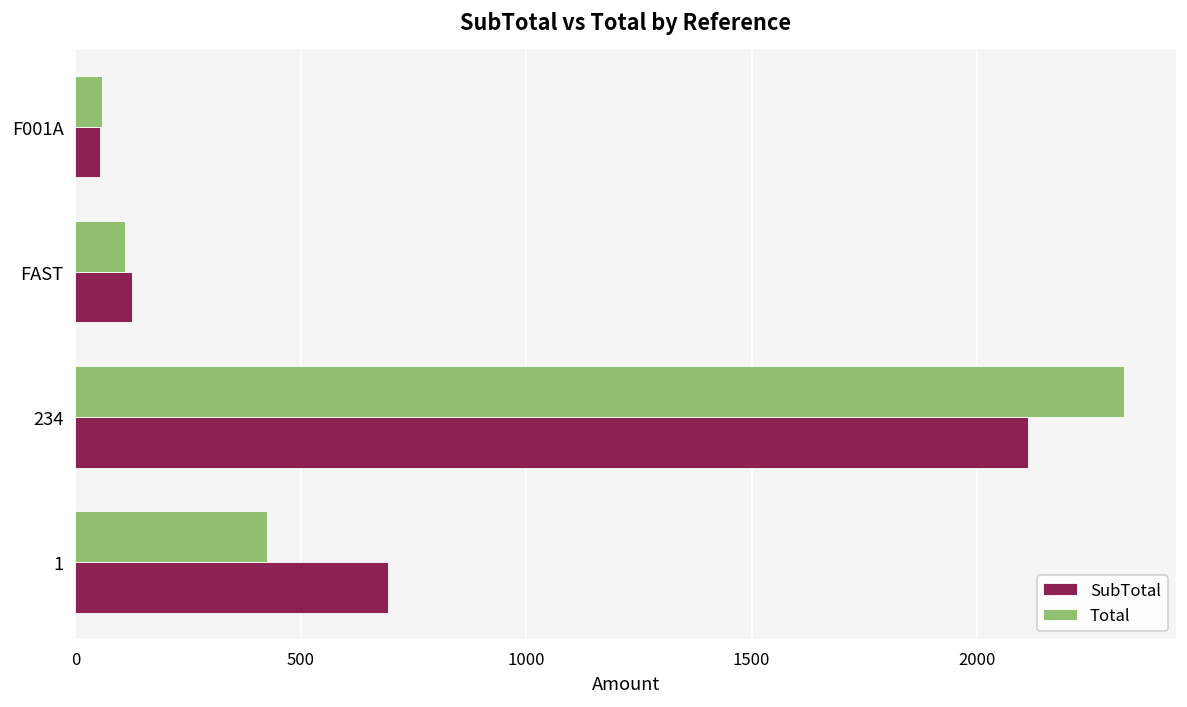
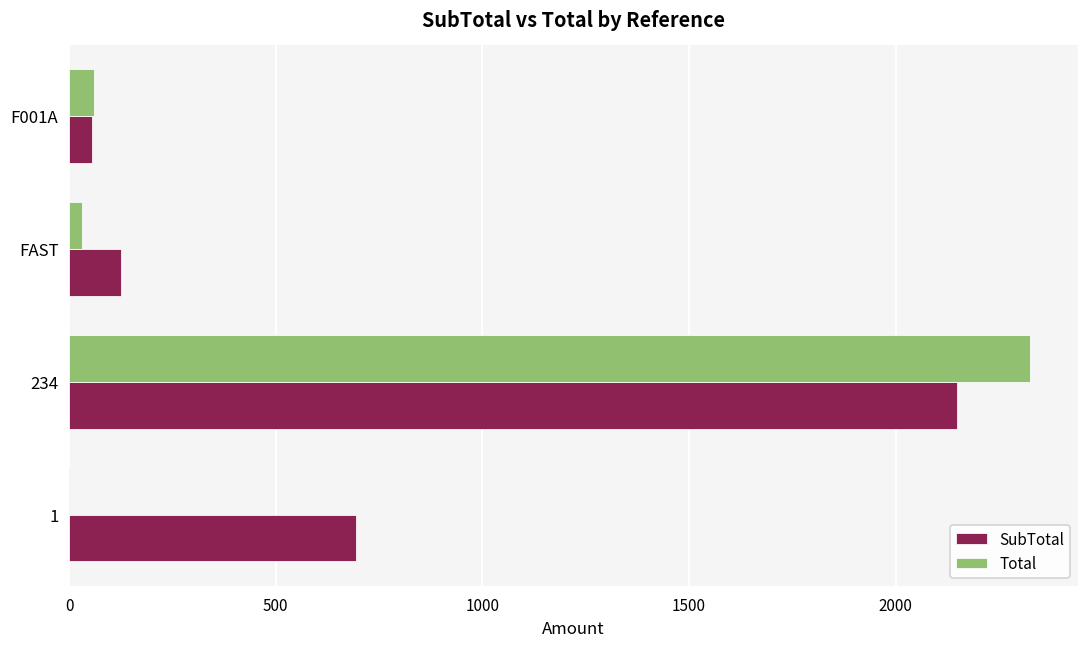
  {
    "SubTotal": {
      "F001A": 60,
      "FAST": 130,
-     "234": 2110,
+     "234": 2150,
      "1": 690
    },
    "Total": {
      "F001A": 60,
-     "FAST": 110,
+     "FAST": 30,
      "234": 2330,
-     "1": 430
+     "1": 0
    }
  }
